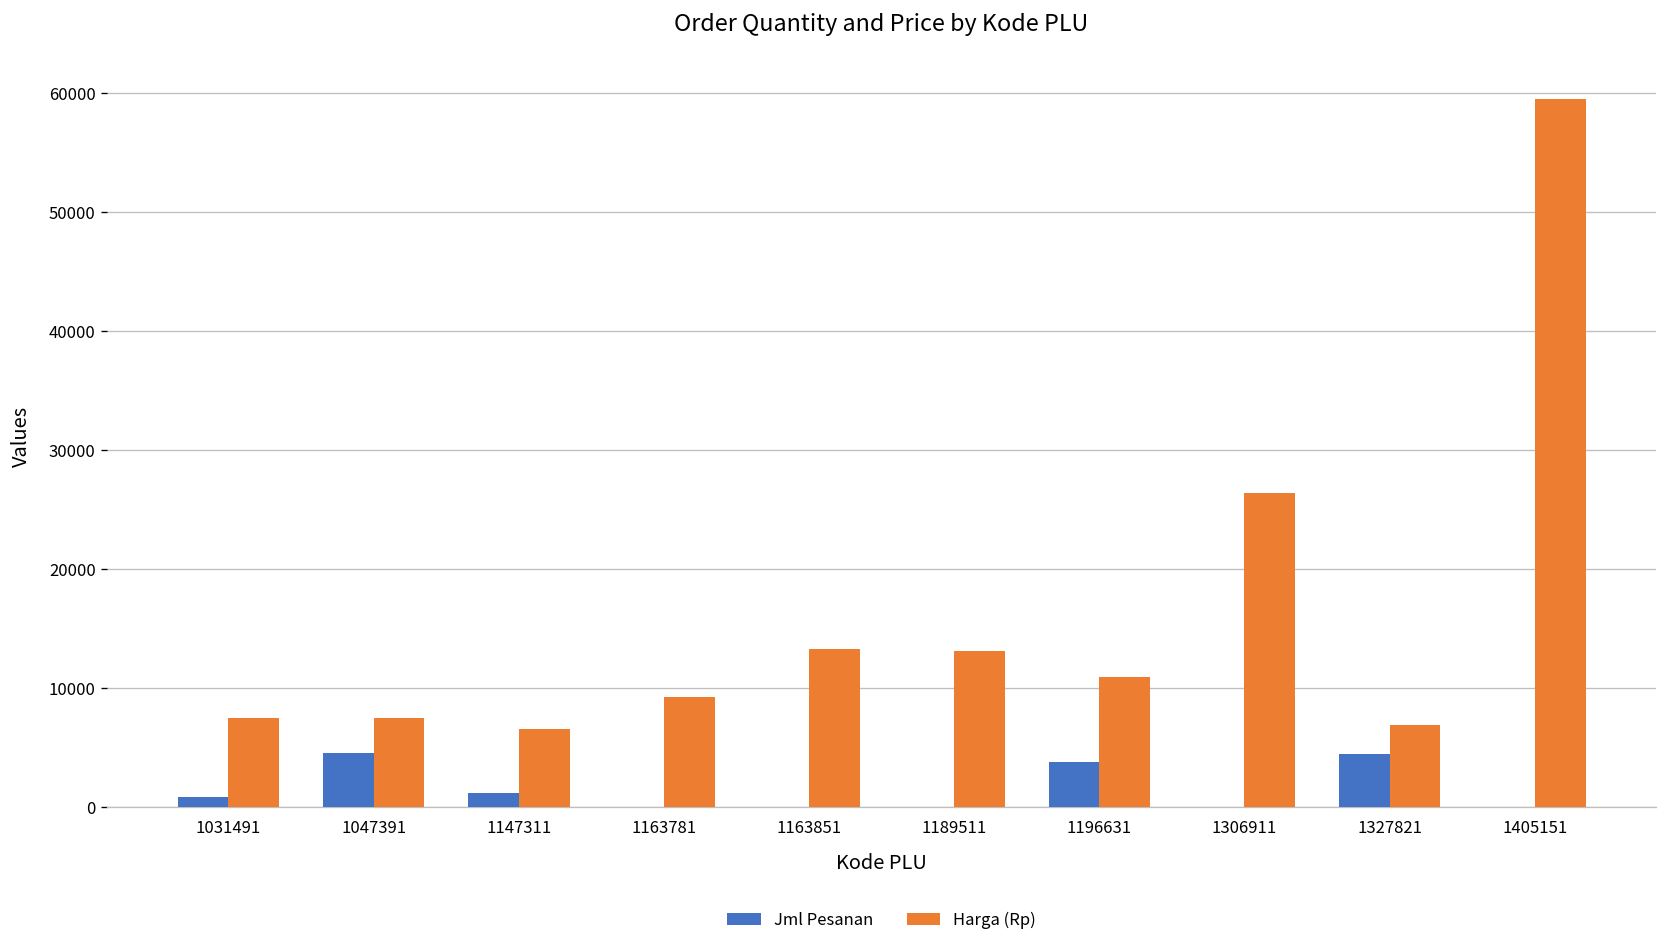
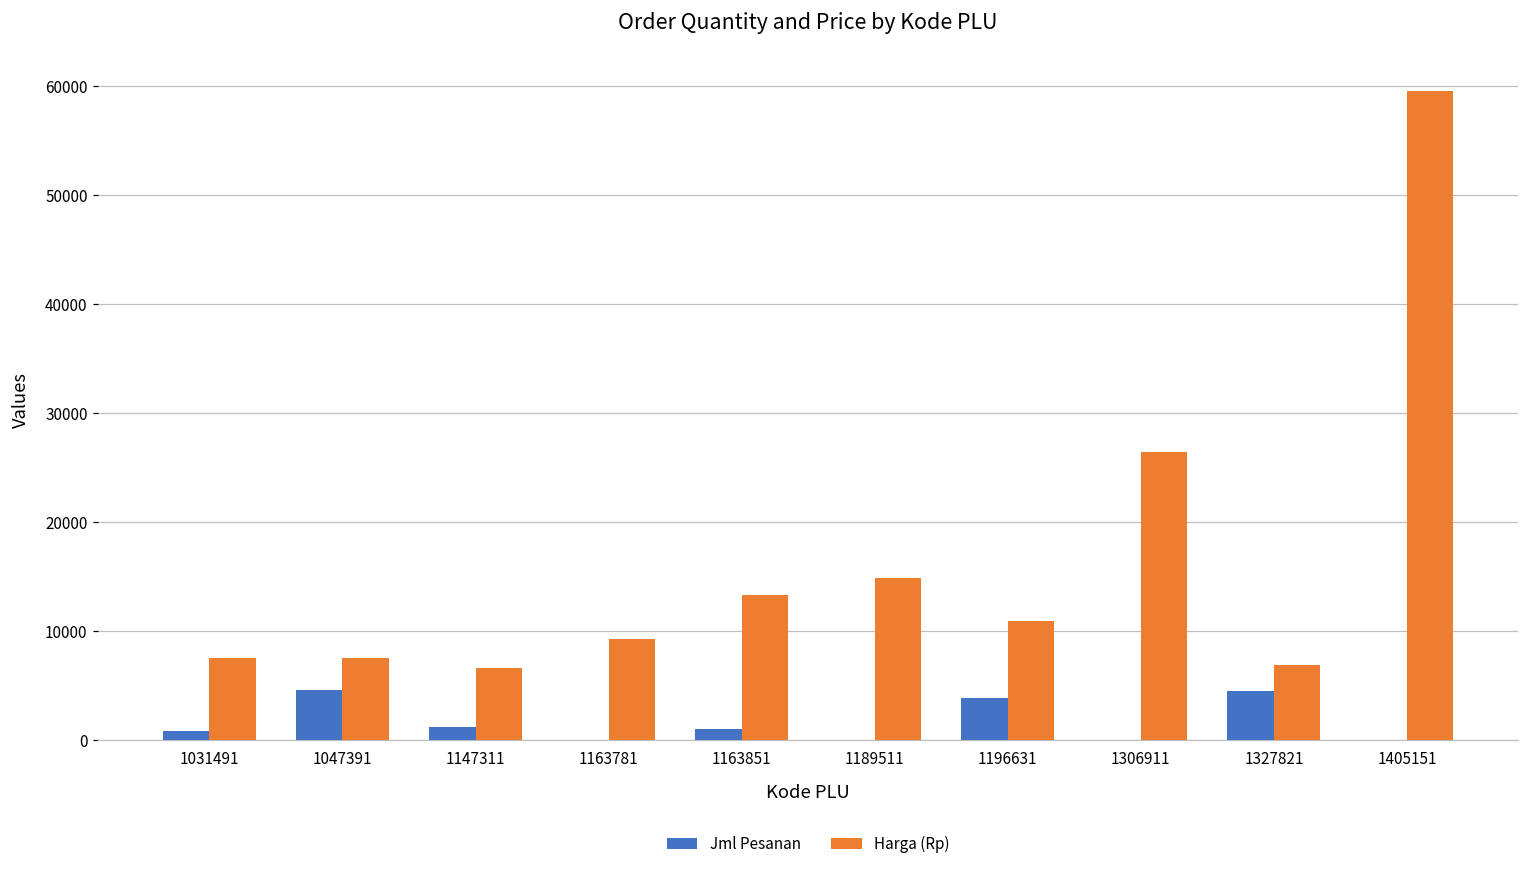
  {
    "Jml Pesanan": {
      "1031491": 1000,
      "1047391": 5000,
      "1147311": 1000,
-     "1163851": 0,
+     "1163851": 1000,
      "1196631": 4000,
      "1327821": 4000
    },
    "Harga (Rp)": {
      "1031491": 8000,
      "1047391": 8000,
      "1147311": 7000,
      "1163781": 9000,
      "1163851": 13000,
-     "1189511": 13000,
+     "1189511": 15000,
      "1196631": 11000,
      "1306911": 26000,
      "1327821": 7000,
      "1405151": 60000
    }
  }
